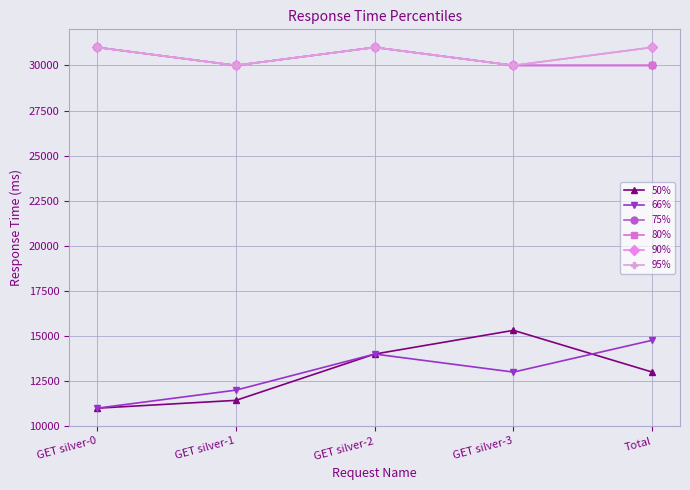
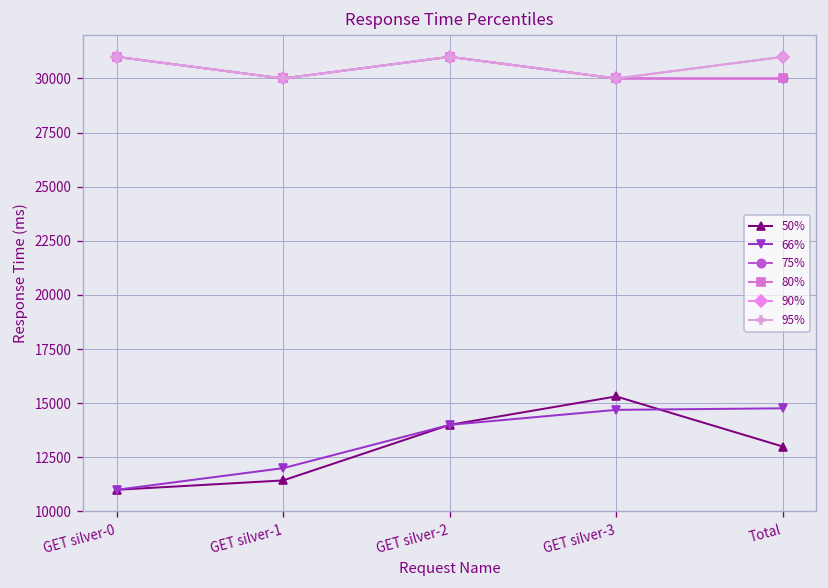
  {
    "50%": {
      "GET silver-1": 11400,
      "GET silver-3": 15300,
      "Total": 13000
    },
    "66%": {
      "GET silver-1": 12000,
-     "GET silver-3": 13000,
+     "GET silver-3": 14700,
      "Total": 14800
    }
  }
